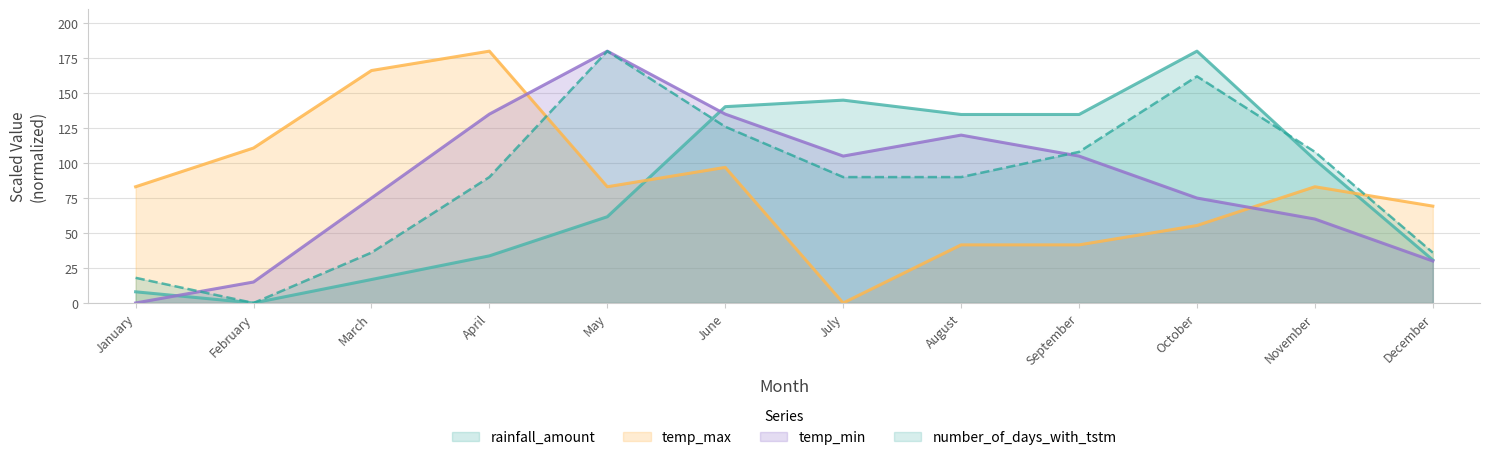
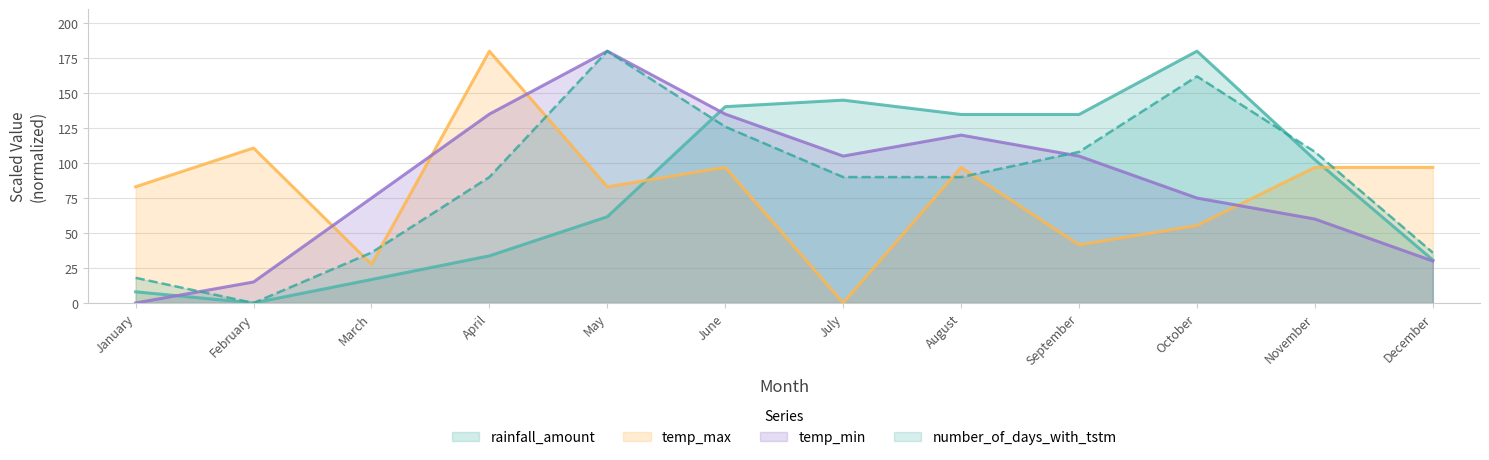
  {
    "temp_max": {
      "January": 83,
      "February": 111,
-     "March": 166,
+     "March": 28,
      "April": 180,
      "May": 83,
      "June": 97,
      "July": 0,
-     "August": 42,
+     "August": 97,
      "September": 42,
      "October": 55,
-     "November": 83,
-     "December": 69
+     "November": 97,
+     "December": 97
    }
  }
